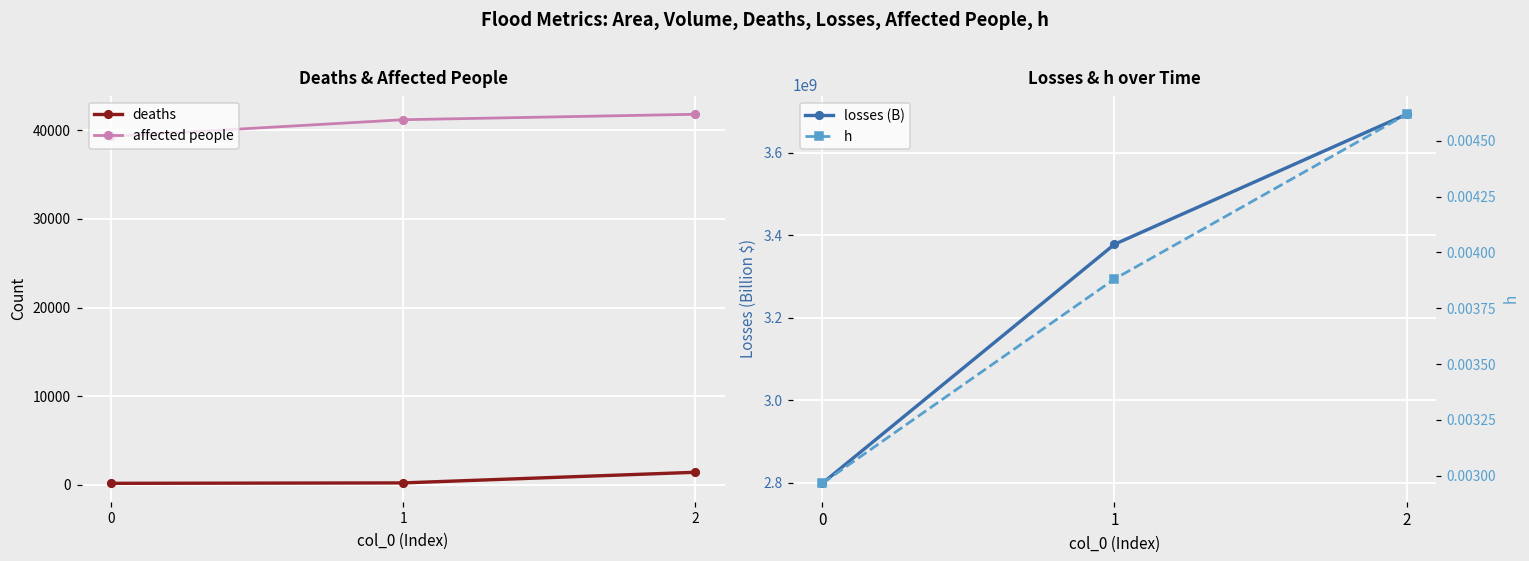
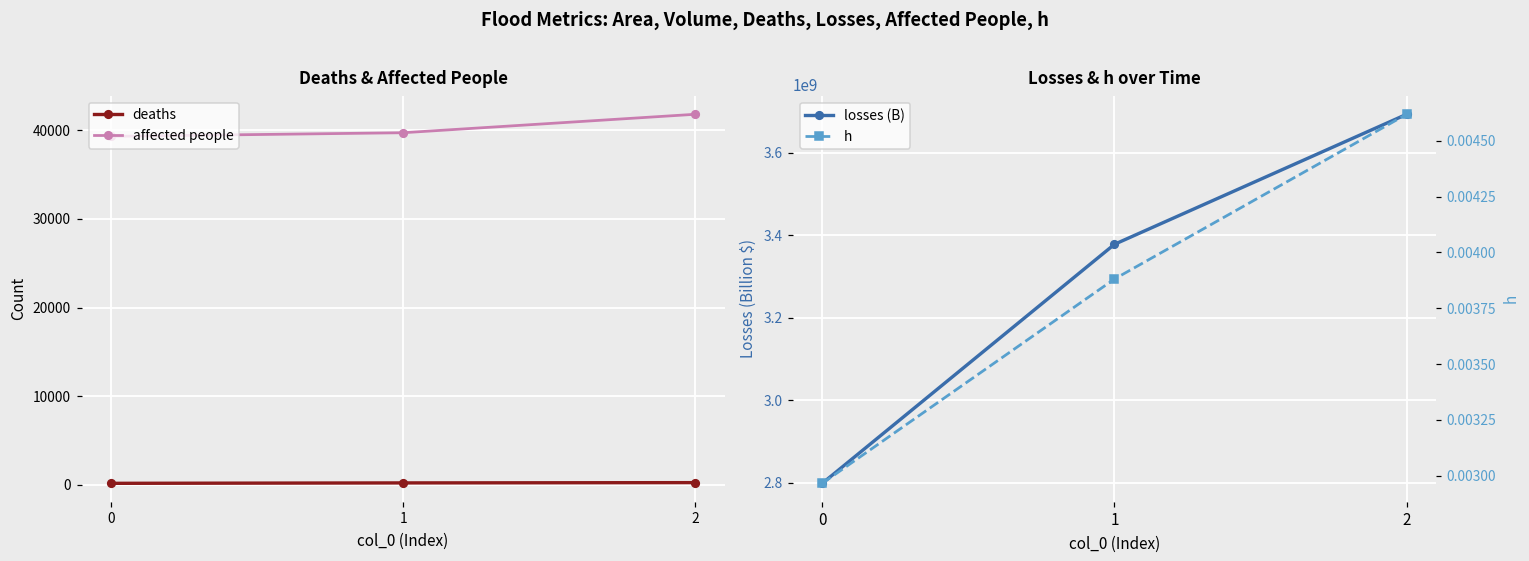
  {
    "Deaths & Affected People": {
      "deaths": {
        "0": 0,
        "1": 0,
-       "2": 1000
+       "2": 0
      },
      "affected people": {
-       "1": 41000,
+       "1": 40000,
        "2": 42000
      }
    }
  }
